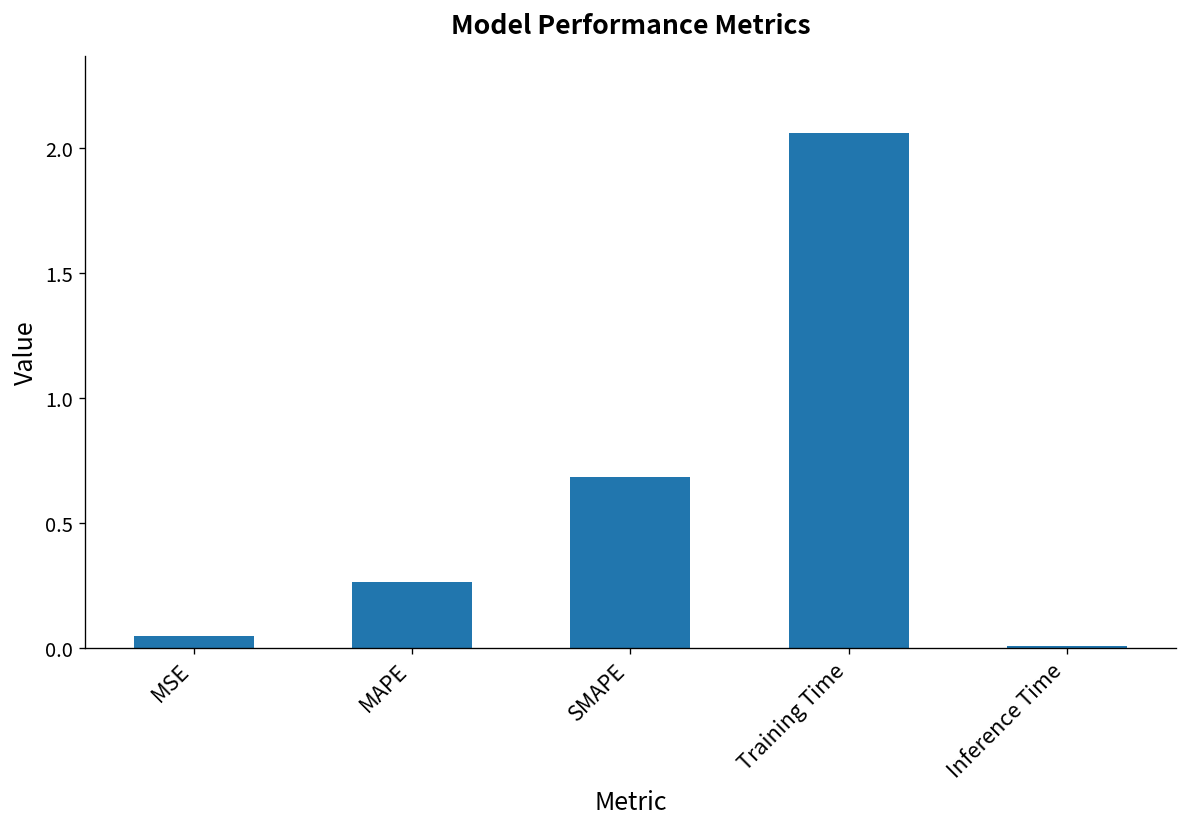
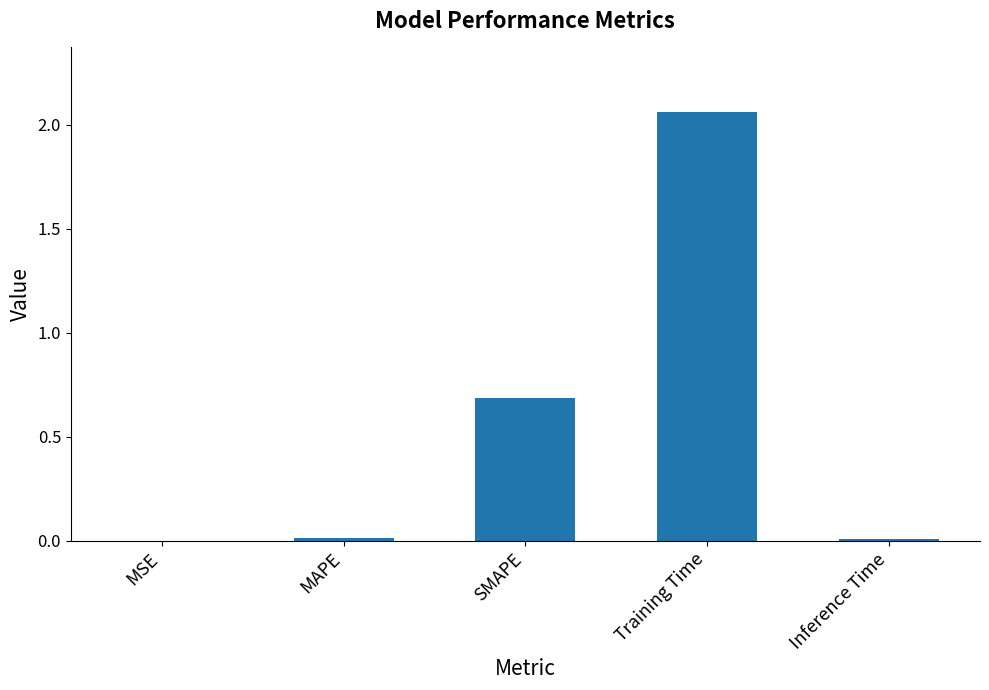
  {
-   "MSE": 0.05,
-   "MAPE": 0.26,
+   "MSE": 0.00,
+   "MAPE": 0.01,
    "SMAPE": 0.69,
    "Training Time": 2.06
  }
